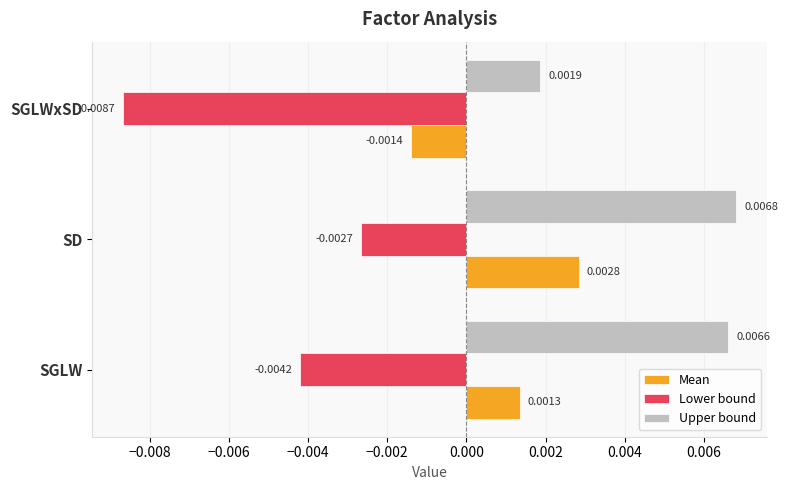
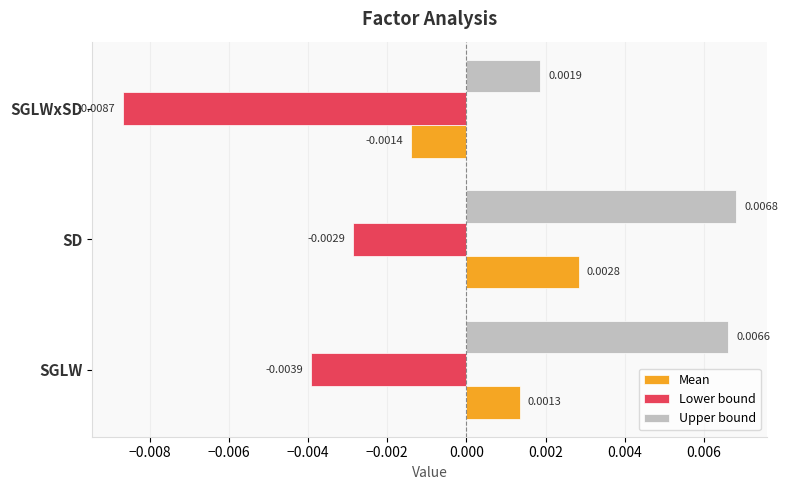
  {
    "Mean": {
      "SGLWxSD": -0.0014,
      "SD": 0.0028,
      "SGLW": 0.0013
    },
    "Lower bound": {
      "SGLWxSD": -0.0087,
-     "SD": -0.0027,
-     "SGLW": -0.0042
+     "SD": -0.0029,
+     "SGLW": -0.0039
    },
    "Upper bound": {
      "SGLWxSD": 0.0019,
      "SD": 0.0068,
      "SGLW": 0.0066
    }
  }
